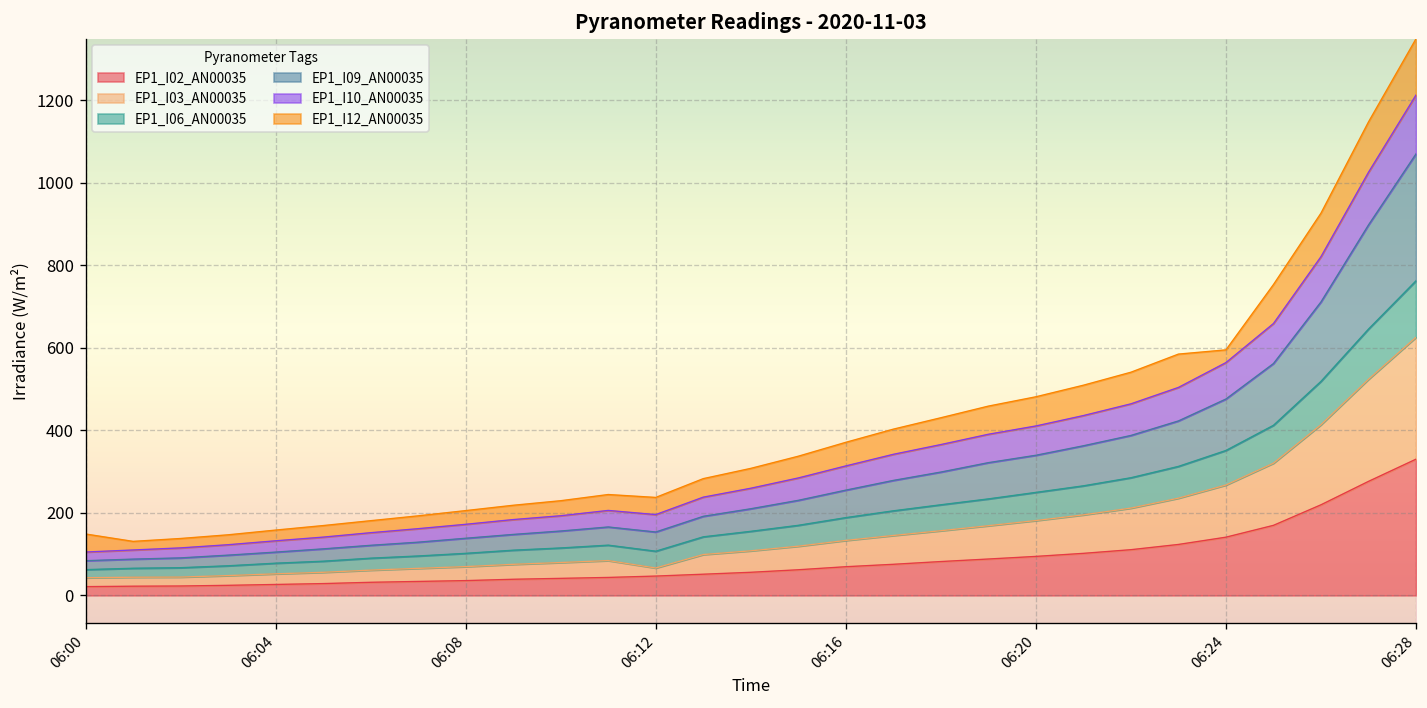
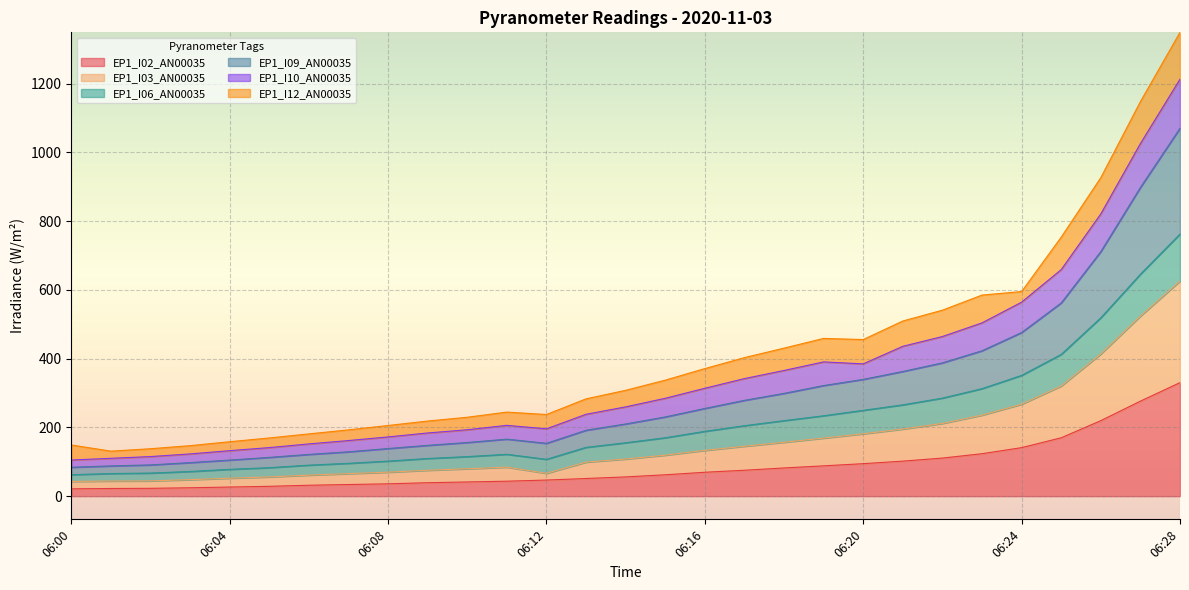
  {
    "EP1_I02_AN00035": {
      "06:00": 20,
      "06:04": 30,
      "06:08": 40,
      "06:12": 50,
      "06:16": 70,
      "06:20": 90,
      "06:24": 140,
      "06:28": 330
    },
    "EP1_I03_AN00035": {
      "06:00": 20,
      "06:04": 30,
      "06:08": 30,
      "06:12": 20,
      "06:16": 60,
      "06:20": 90,
      "06:24": 130,
      "06:28": 300
    },
    "EP1_I10_AN00035": {
      "06:00": 20,
      "06:04": 30,
      "06:08": 30,
      "06:12": 40,
      "06:16": 60,
-     "06:20": 70,
+     "06:20": 50,
      "06:24": 90,
      "06:28": 140
    },
    "EP1_I12_AN00035": {
      "06:00": 40,
      "06:04": 30,
      "06:08": 30,
      "06:12": 40,
      "06:16": 60,
      "06:20": 70,
      "06:24": 30,
      "06:28": 140
    }
  }
